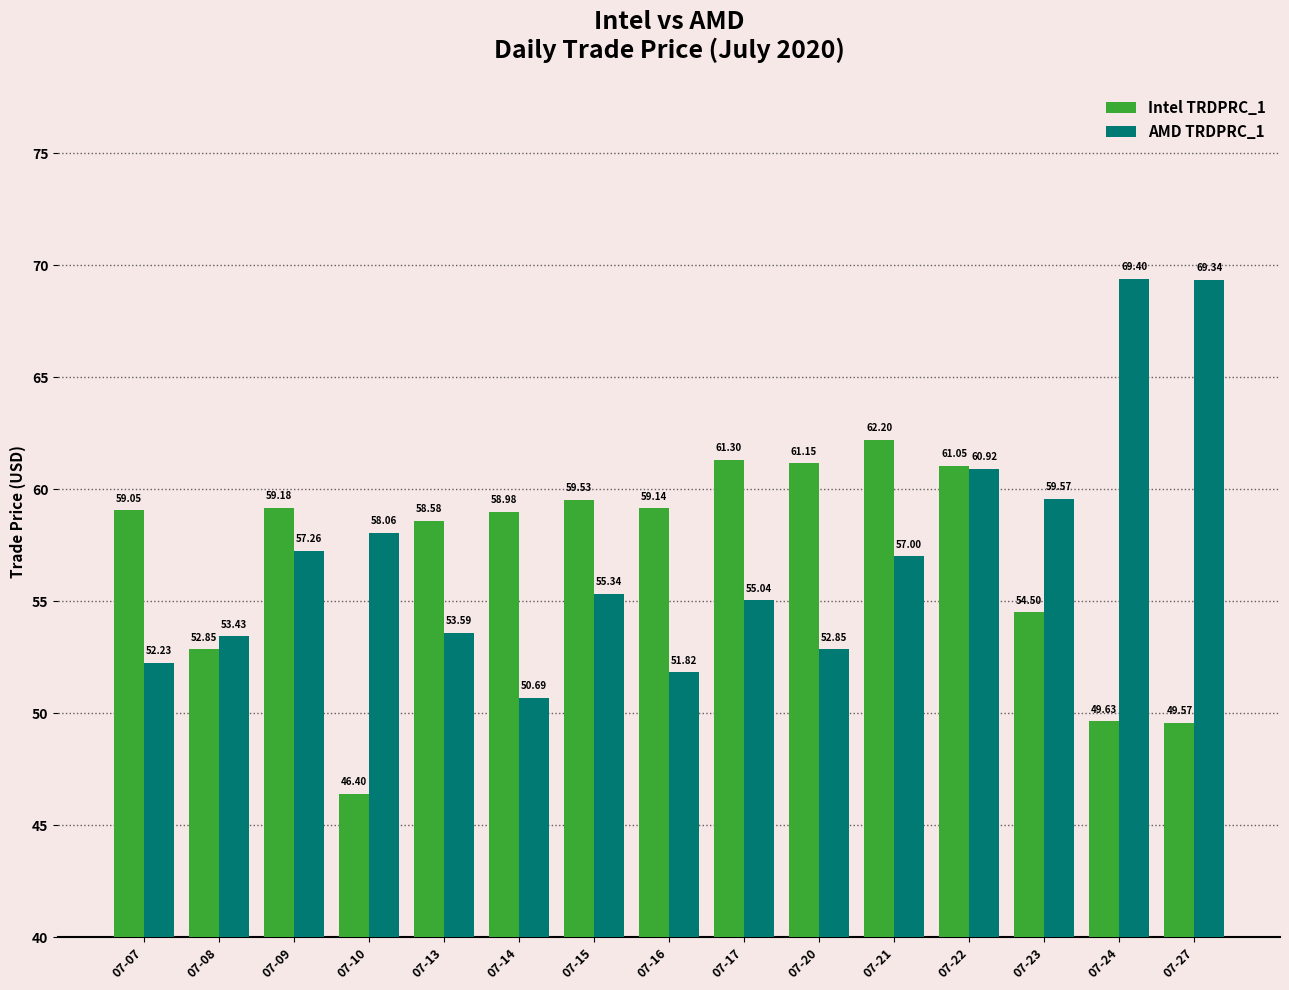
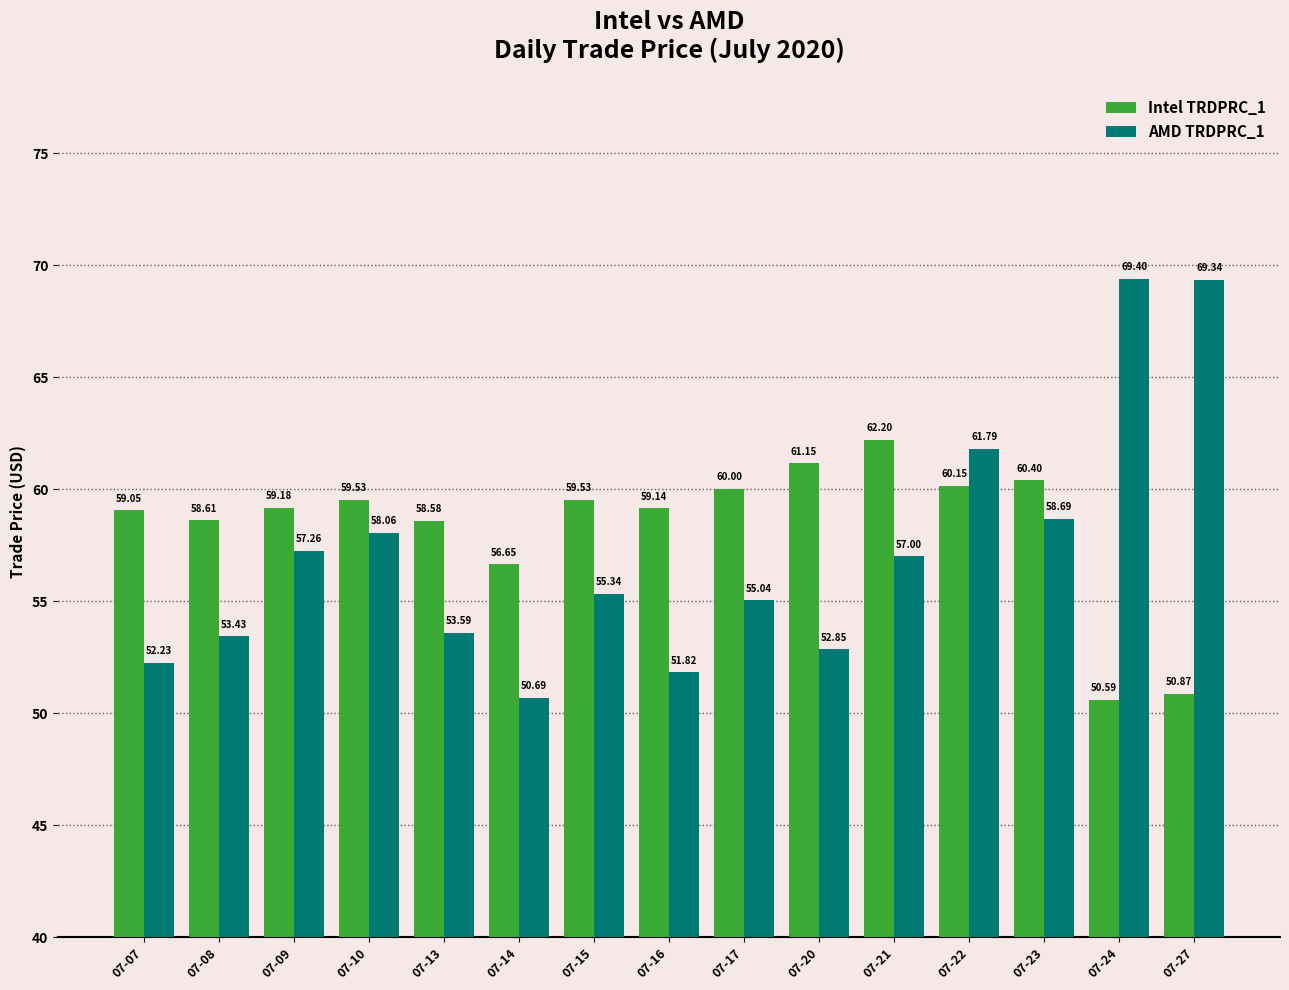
  {
    "Intel TRDPRC_1": {
      "07-07": 59.05,
-     "07-08": 52.85,
+     "07-08": 58.61,
      "07-09": 59.18,
-     "07-10": 46.40,
+     "07-10": 59.53,
      "07-13": 58.58,
-     "07-14": 58.98,
+     "07-14": 56.65,
      "07-15": 59.53,
      "07-16": 59.14,
-     "07-17": 61.30,
+     "07-17": 60.00,
      "07-20": 61.15,
      "07-21": 62.20,
-     "07-22": 61.05,
-     "07-23": 54.50,
-     "07-24": 49.63,
-     "07-27": 49.57
+     "07-22": 60.15,
+     "07-23": 60.40,
+     "07-24": 50.59,
+     "07-27": 50.87
    },
    "AMD TRDPRC_1": {
      "07-07": 52.23,
      "07-08": 53.43,
      "07-09": 57.26,
      "07-10": 58.06,
      "07-13": 53.59,
      "07-14": 50.69,
      "07-15": 55.34,
      "07-16": 51.82,
      "07-17": 55.04,
      "07-20": 52.85,
      "07-21": 57.00,
-     "07-22": 60.92,
-     "07-23": 59.57,
+     "07-22": 61.79,
+     "07-23": 58.69,
      "07-24": 69.40,
      "07-27": 69.34
    }
  }
